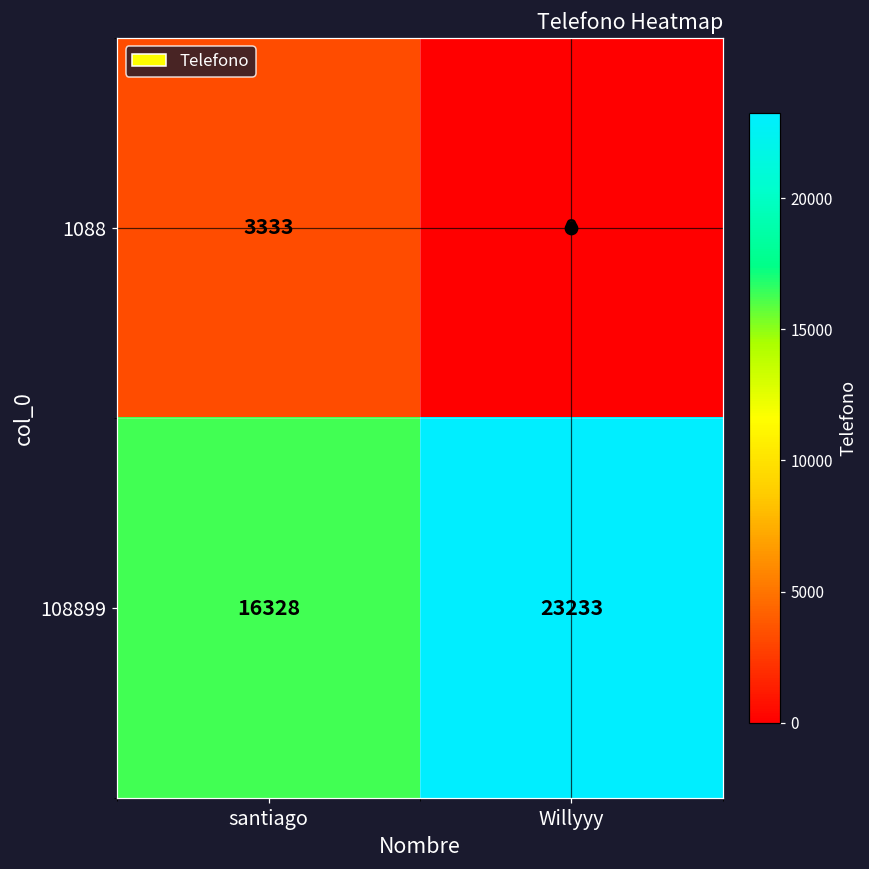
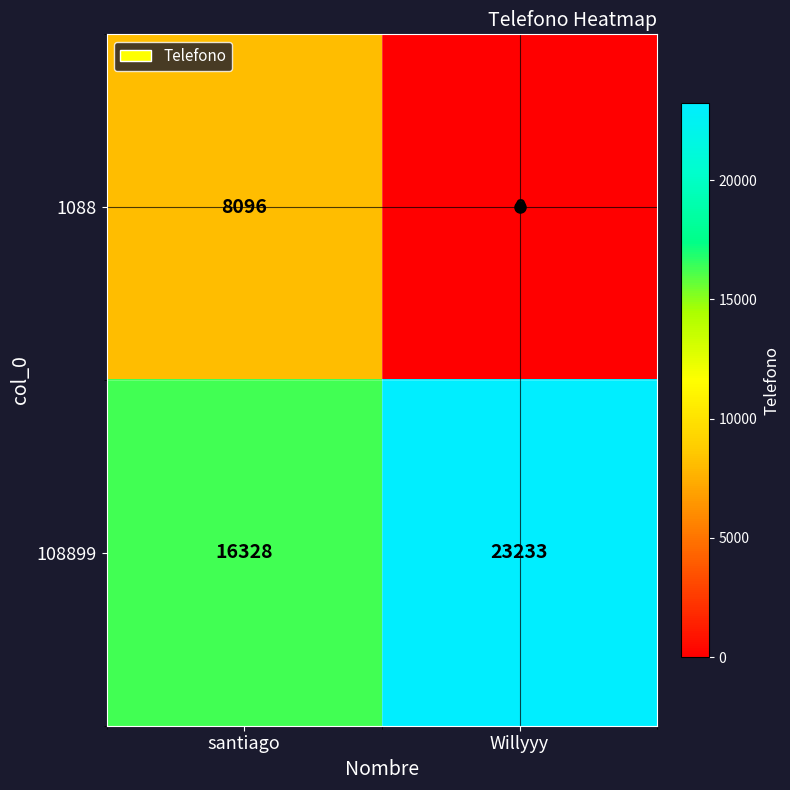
  {
    "1088": {
-     "santiago": 3333
+     "santiago": 8096
    },
    "108899": {
      "santiago": 16328,
      "Willyyy": 23233
    }
  }
